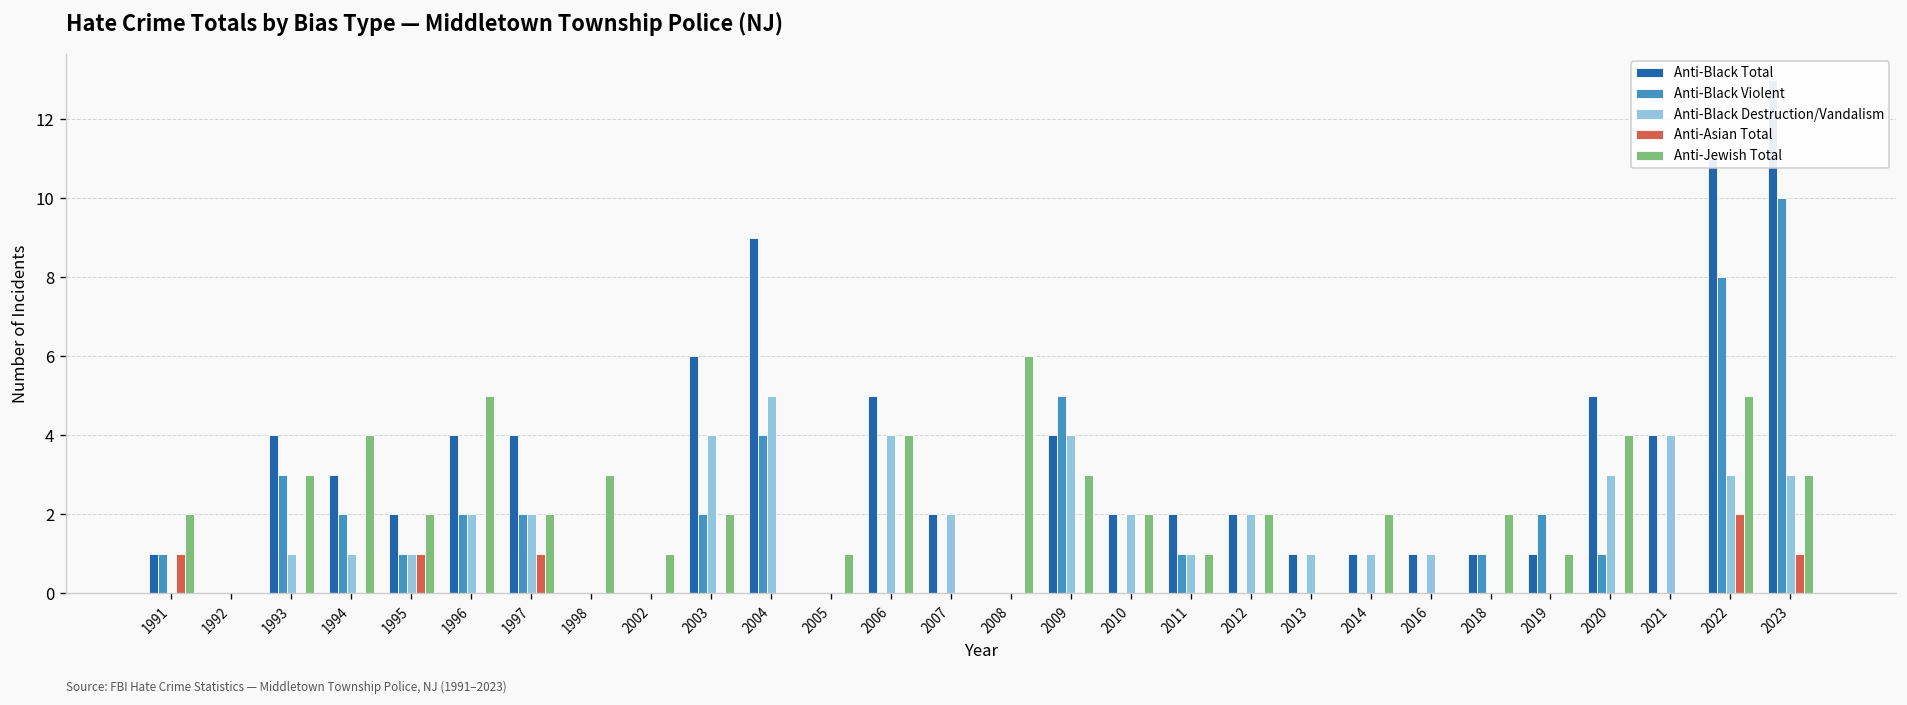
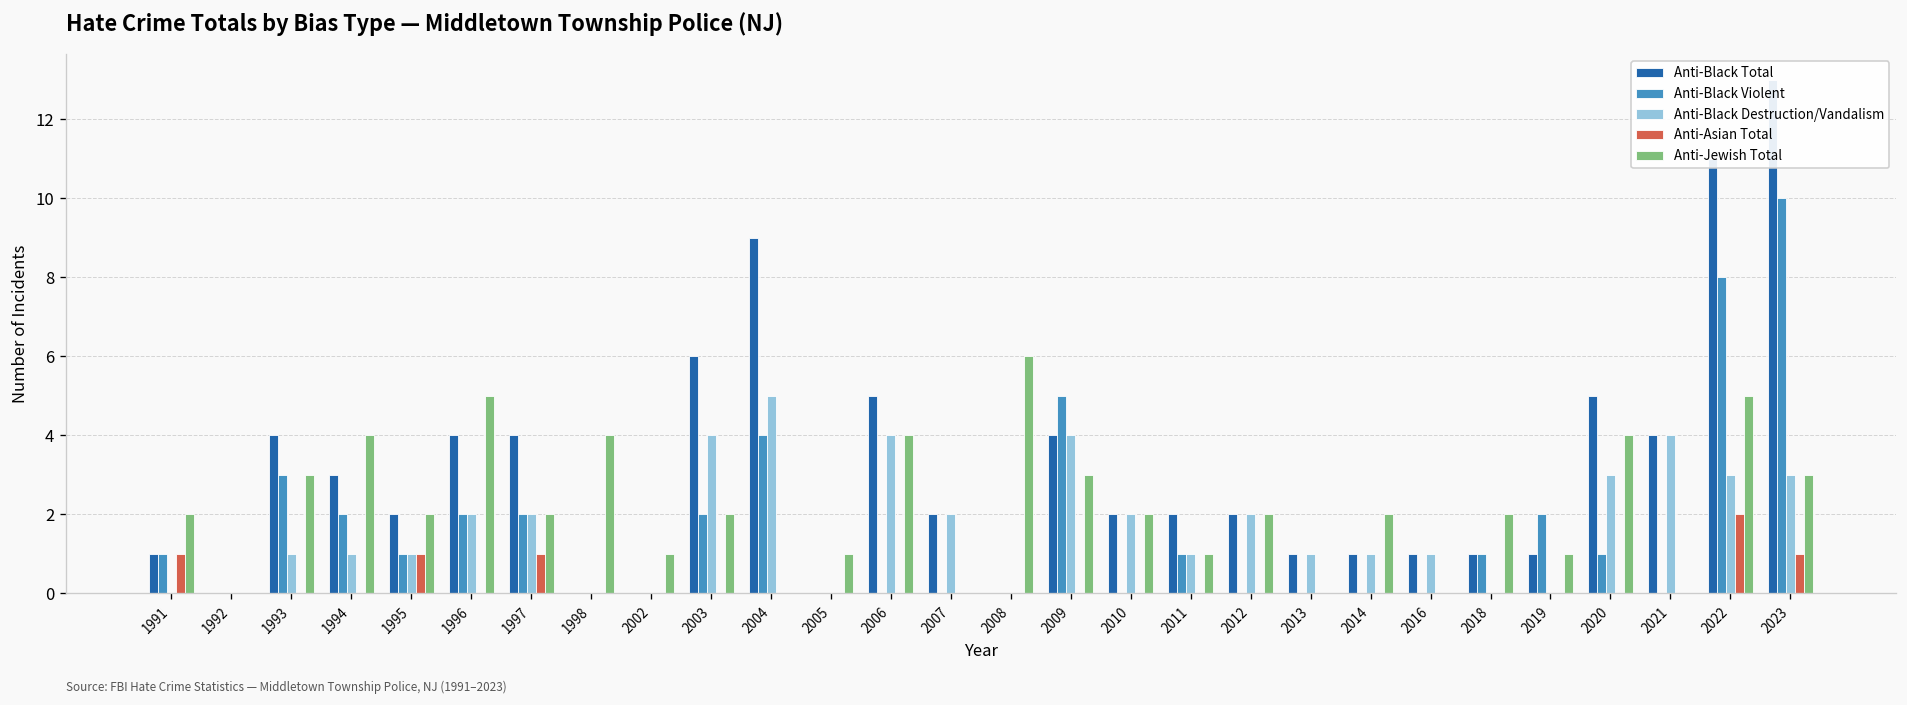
  {
    "Anti-Black Total": {
      "1991": 1,
      "1992": 0,
      "1993": 4,
      "1994": 3,
      "1995": 2,
      "1996": 4,
      "1997": 4,
      "1998": 0,
      "2002": 0,
      "2003": 6,
      "2004": 9,
      "2005": 0,
      "2006": 5,
      "2007": 2,
      "2008": 0,
      "2009": 4,
      "2010": 2,
      "2011": 2,
      "2012": 2,
      "2013": 1,
      "2014": 1,
      "2016": 1,
      "2018": 1,
      "2019": 1,
      "2020": 5,
      "2021": 4
    },
    "Anti-Black Violent": {
      "1991": 1,
      "1992": 0,
      "1993": 3,
      "1994": 2,
      "1995": 1,
      "1996": 2,
      "1997": 2,
      "1998": 0,
      "2002": 0,
      "2003": 2,
      "2004": 4,
      "2005": 0,
      "2006": 0,
      "2007": 0,
      "2008": 0,
      "2009": 5,
      "2010": 0,
      "2011": 1,
      "2012": 0,
      "2013": 0,
      "2014": 0,
      "2016": 0,
      "2018": 1,
      "2019": 2,
      "2020": 1,
      "2021": 0,
      "2022": 8,
      "2023": 10
    },
    "Anti-Black Destruction/Vandalism": {
      "1991": 0,
      "1992": 0,
      "1993": 1,
      "1994": 1,
      "1995": 1,
      "1996": 2,
      "1997": 2,
      "1998": 0,
      "2002": 0,
      "2003": 4,
      "2004": 5,
      "2005": 0,
      "2006": 4,
      "2007": 2,
      "2008": 0,
      "2009": 4,
      "2010": 2,
      "2011": 1,
      "2012": 2,
      "2013": 1,
      "2014": 1,
      "2016": 1,
      "2018": 0,
      "2019": 0,
      "2020": 3,
      "2021": 4,
      "2022": 3,
      "2023": 3
    },
    "Anti-Asian Total": {
      "1991": 1,
      "1992": 0,
      "1993": 0,
      "1994": 0,
      "1995": 1,
      "1996": 0,
      "1997": 1,
      "1998": 0,
      "2002": 0,
      "2003": 0,
      "2004": 0,
      "2005": 0,
      "2006": 0,
      "2007": 0,
      "2008": 0,
      "2009": 0,
      "2010": 0,
      "2011": 0,
      "2012": 0,
      "2013": 0,
      "2014": 0,
      "2016": 0,
      "2018": 0,
      "2019": 0,
      "2020": 0,
      "2021": 0,
      "2022": 2,
      "2023": 1
    },
    "Anti-Jewish Total": {
      "1991": 2,
      "1992": 0,
      "1993": 3,
      "1994": 4,
      "1995": 2,
      "1996": 5,
      "1997": 2,
-     "1998": 3,
+     "1998": 4,
      "2002": 1,
      "2003": 2,
      "2004": 0,
      "2005": 1,
      "2006": 4,
      "2007": 0,
      "2008": 6,
      "2009": 3,
      "2010": 2,
      "2011": 1,
      "2012": 2,
      "2013": 0,
      "2014": 2,
      "2016": 0,
      "2018": 2,
      "2019": 1,
      "2020": 4,
      "2021": 0,
      "2022": 5,
      "2023": 3
    }
  }
